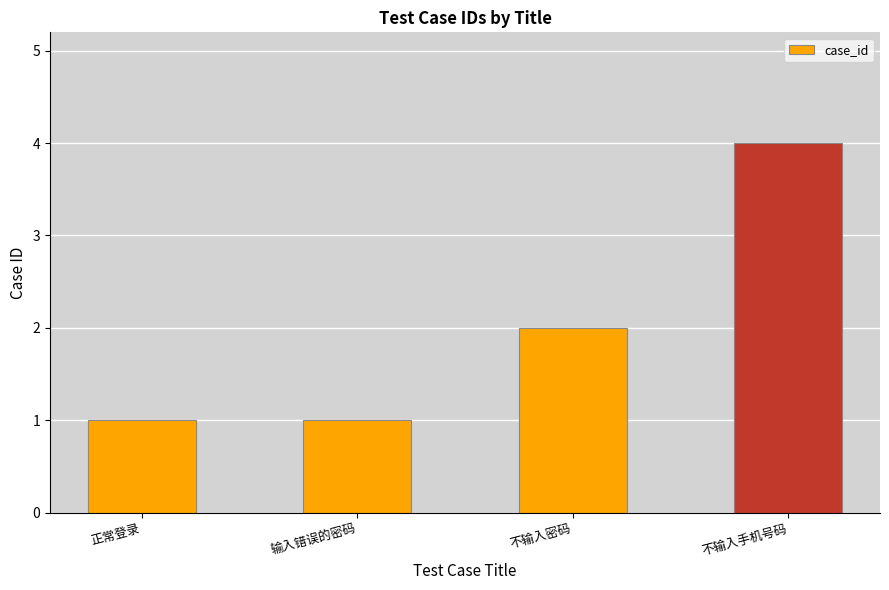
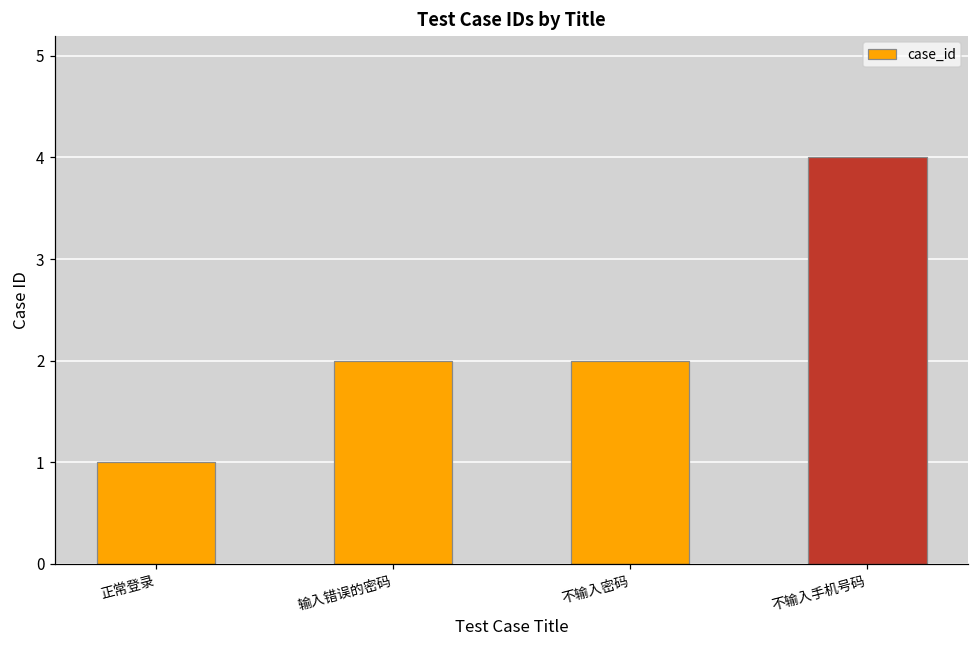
  {
    "正常登录": 1,
-   "输入错误的密码": 1,
+   "输入错误的密码": 2,
    "不输入密码": 2,
    "不输入手机号码": 4
  }
